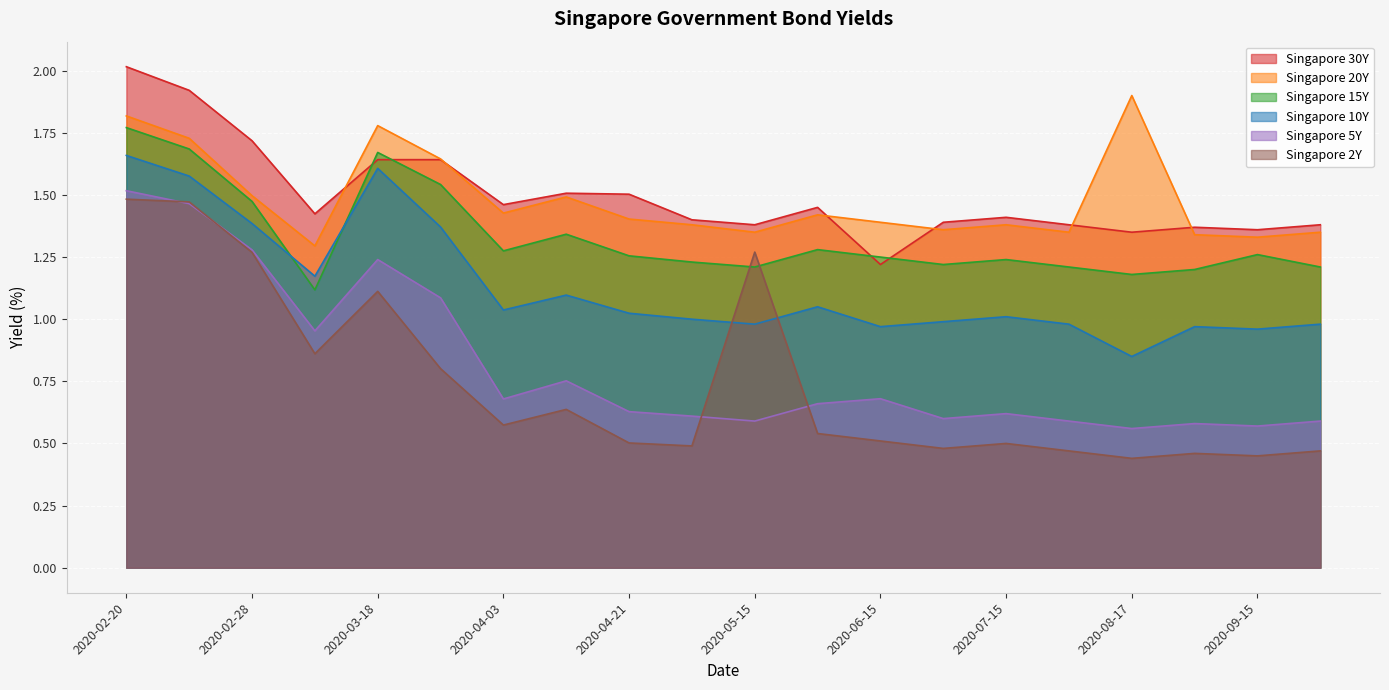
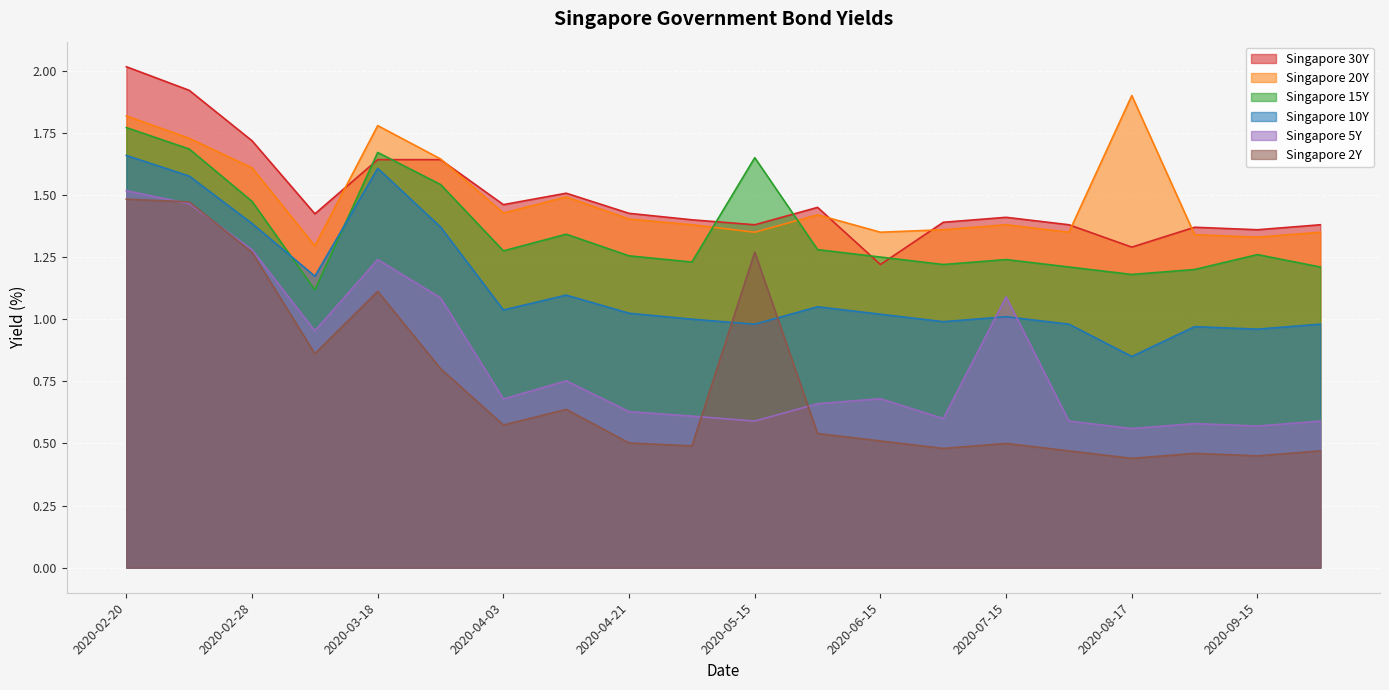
  {
    "Singapore 30Y": {
      "2020-02-20": 2.02,
      "2020-02-28": 1.72,
      "2020-03-18": 1.64,
      "2020-04-03": 1.46,
-     "2020-04-21": 1.50,
+     "2020-04-21": 1.43,
      "2020-05-15": 1.38,
      "2020-06-15": 1.22,
      "2020-07-15": 1.41,
-     "2020-08-17": 1.35,
+     "2020-08-17": 1.29,
      "2020-09-15": 1.36
    },
    "Singapore 20Y": {
      "2020-02-20": 1.82,
-     "2020-02-28": 1.50,
+     "2020-02-28": 1.61,
      "2020-03-18": 1.78,
      "2020-04-03": 1.43,
      "2020-04-21": 1.40,
      "2020-05-15": 1.35,
-     "2020-06-15": 1.39,
+     "2020-06-15": 1.35,
      "2020-07-15": 1.38,
      "2020-08-17": 1.90,
      "2020-09-15": 1.33
    },
    "Singapore 15Y": {
      "2020-02-20": 1.77,
      "2020-02-28": 1.47,
      "2020-03-18": 1.67,
      "2020-04-03": 1.28,
      "2020-04-21": 1.26,
-     "2020-05-15": 1.21,
+     "2020-05-15": 1.65,
      "2020-06-15": 1.25,
      "2020-07-15": 1.24,
      "2020-08-17": 1.18,
      "2020-09-15": 1.26
    },
    "Singapore 10Y": {
      "2020-02-20": 1.66,
      "2020-02-28": 1.39,
      "2020-03-18": 1.61,
      "2020-04-03": 1.04,
      "2020-04-21": 1.02,
      "2020-05-15": 0.98,
-     "2020-06-15": 0.97,
+     "2020-06-15": 1.02,
      "2020-07-15": 1.01,
      "2020-08-17": 0.85,
      "2020-09-15": 0.96
    },
    "Singapore 5Y": {
      "2020-02-20": 1.52,
      "2020-03-18": 1.24,
      "2020-04-03": 0.68,
      "2020-04-21": 0.63,
      "2020-05-15": 0.59,
      "2020-06-15": 0.68,
-     "2020-07-15": 0.62,
+     "2020-07-15": 1.09,
      "2020-08-17": 0.56,
      "2020-09-15": 0.57
    },
    "Singapore 2Y": {
      "2020-02-20": 1.48,
      "2020-03-18": 1.11,
      "2020-04-03": 0.57,
      "2020-04-21": 0.50,
      "2020-05-15": 1.27,
      "2020-06-15": 0.51,
      "2020-07-15": 0.50,
      "2020-08-17": 0.44,
      "2020-09-15": 0.45
    }
  }
